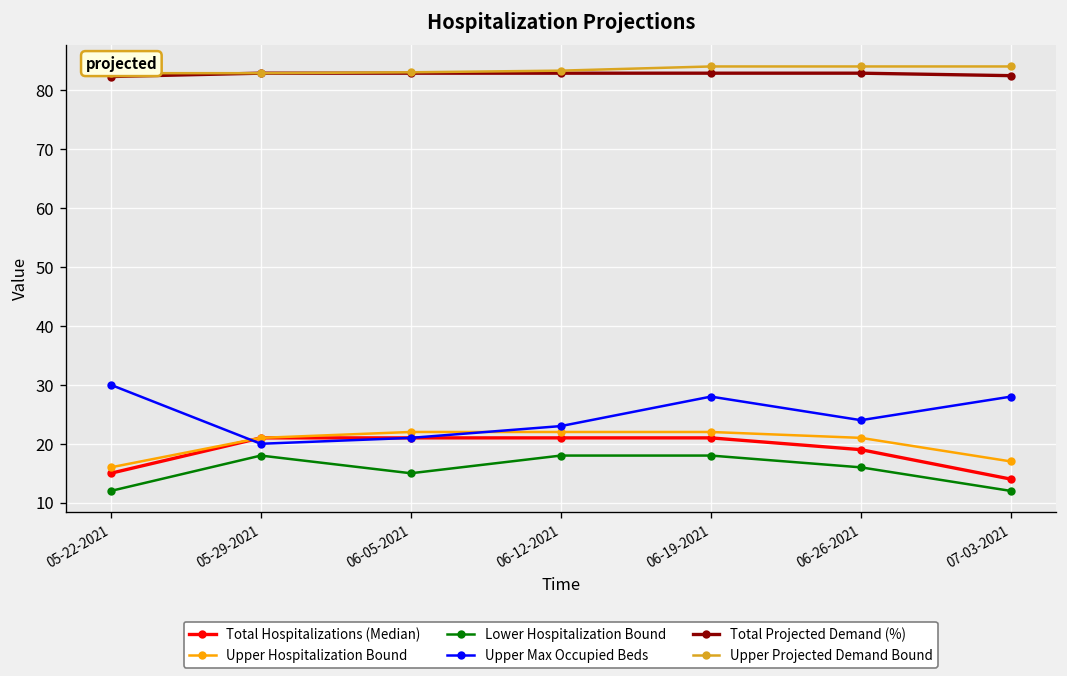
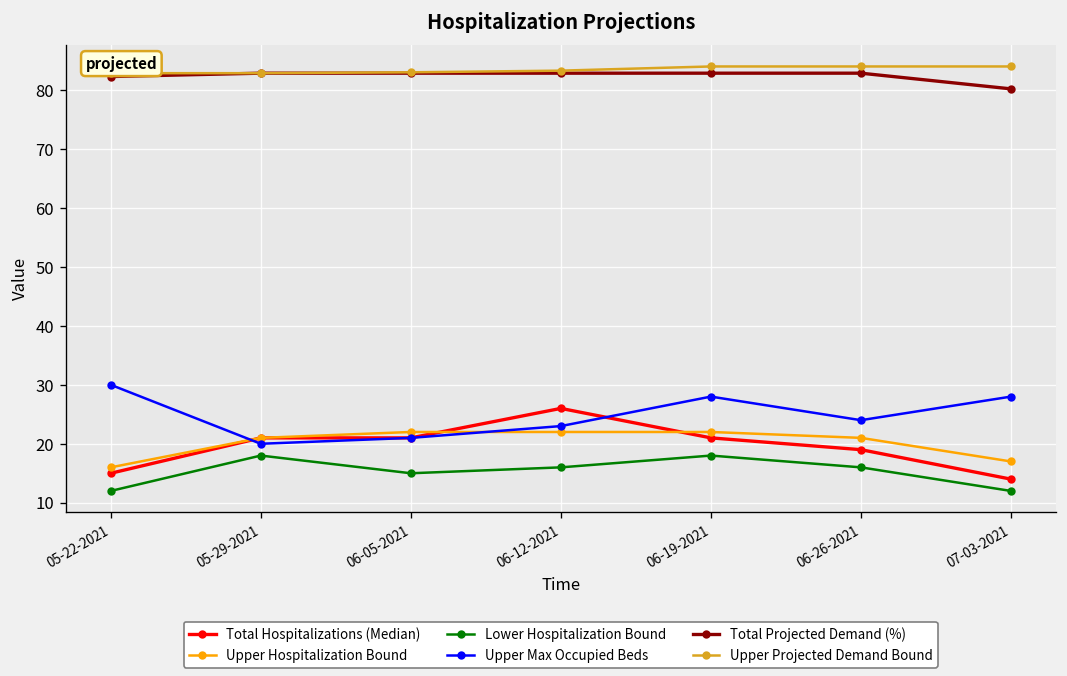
  {
    "Total Hospitalizations (Median)": {
      "05-22-2021": 15,
-     "06-12-2021": 21,
+     "06-12-2021": 26,
      "06-19-2021": 21,
      "06-26-2021": 19,
      "07-03-2021": 14
    },
    "Lower Hospitalization Bound": {
      "05-22-2021": 12,
      "05-29-2021": 18,
      "06-05-2021": 15,
-     "06-12-2021": 18,
+     "06-12-2021": 16,
      "06-19-2021": 18,
      "06-26-2021": 16,
      "07-03-2021": 12
    },
    "Upper Max Occupied Beds": {
      "05-22-2021": 30,
      "05-29-2021": 20,
      "06-12-2021": 23,
      "06-19-2021": 28,
      "06-26-2021": 24,
      "07-03-2021": 28
    },
    "Total Projected Demand (%)": {
      "06-19-2021": 83,
      "06-26-2021": 83,
-     "07-03-2021": 82
+     "07-03-2021": 80
    }
  }
